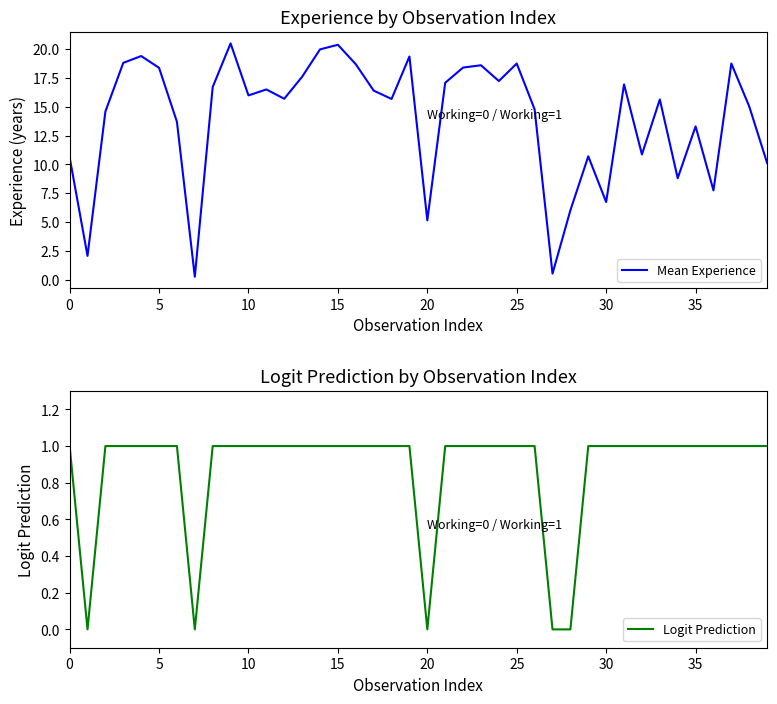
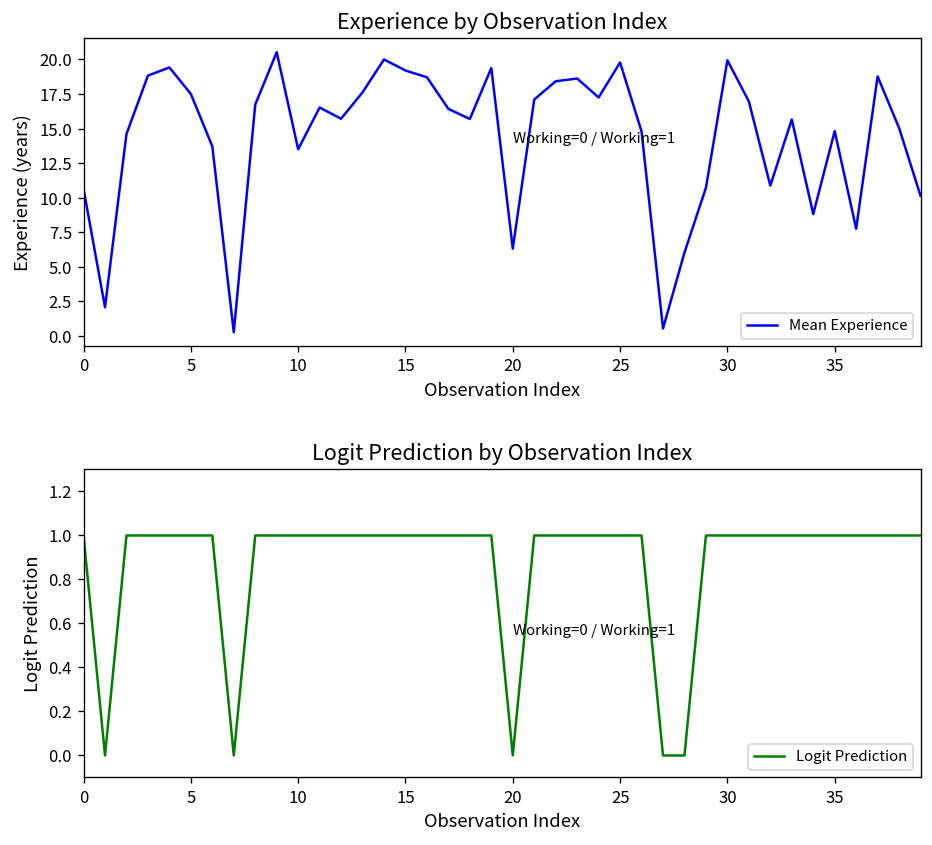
  {
    "Experience by Observation Index": {
      "0": 10.6,
-     "5": 18.4,
-     "10": 16.0,
-     "15": 20.4,
-     "20": 5.2,
-     "25": 18.8,
-     "30": 6.7,
-     "35": 13.3
+     "5": 17.5,
+     "10": 13.5,
+     "15": 19.2,
+     "20": 6.3,
+     "25": 19.8,
+     "30": 19.9,
+     "35": 14.8
    },
    "Logit Prediction by Observation Index": {
      "0": 1.00,
      "5": 1.00,
      "10": 1.00,
      "15": 1.00,
      "20": 0.00,
      "25": 1.00,
      "30": 1.00,
      "35": 1.00
    }
  }
